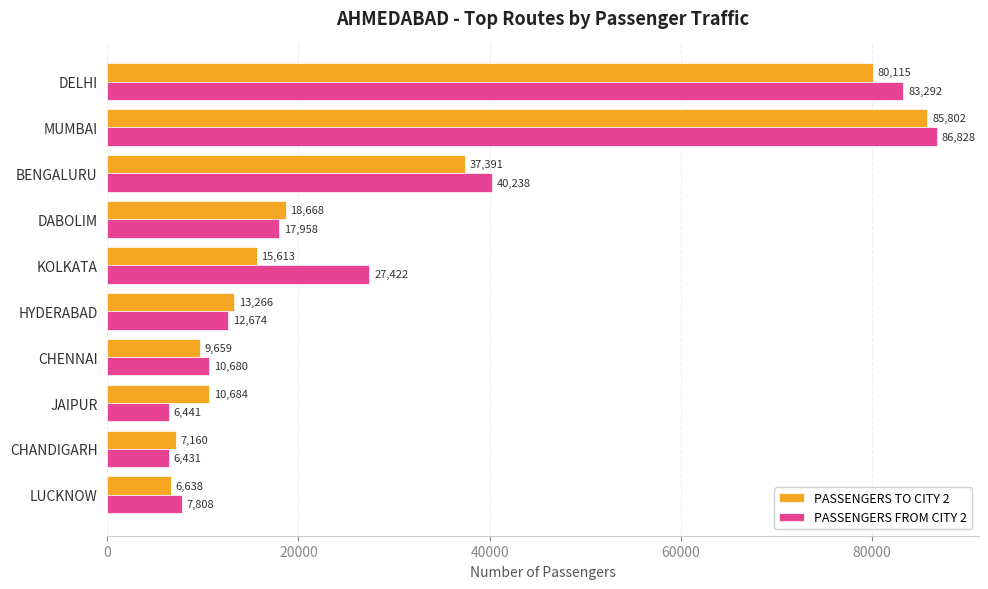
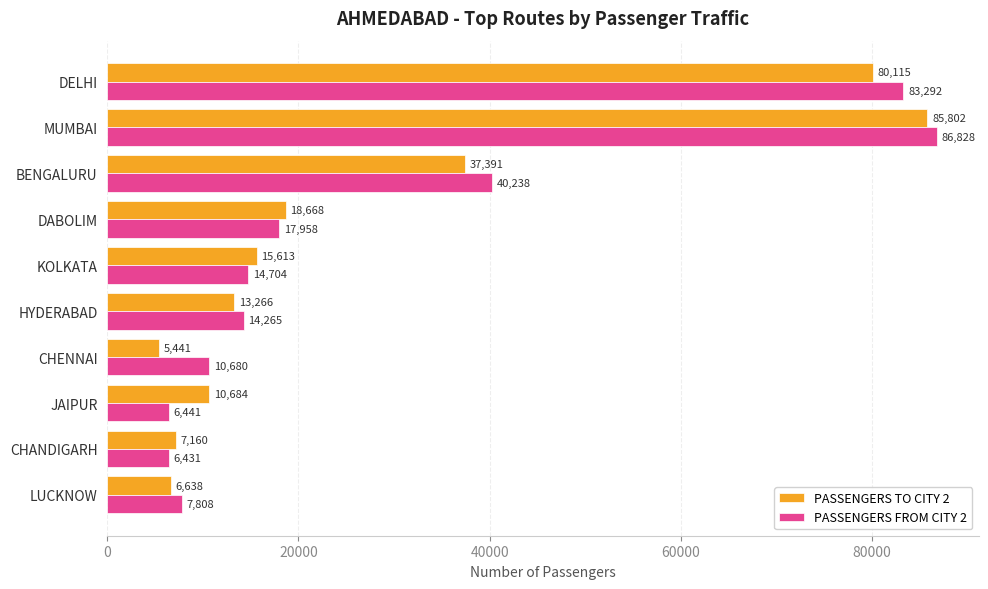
  {
    "PASSENGERS TO CITY 2": {
      "DELHI": "80,115",
      "MUMBAI": "85,802",
      "BENGALURU": "37,391",
      "DABOLIM": "18,668",
      "KOLKATA": "15,613",
      "HYDERABAD": "13,266",
-     "CHENNAI": "9,659",
+     "CHENNAI": "5,441",
      "JAIPUR": "10,684",
      "CHANDIGARH": "7,160",
      "LUCKNOW": "6,638"
    },
    "PASSENGERS FROM CITY 2": {
      "DELHI": "83,292",
      "MUMBAI": "86,828",
      "BENGALURU": "40,238",
      "DABOLIM": "17,958",
-     "KOLKATA": "27,422",
-     "HYDERABAD": "12,674",
+     "KOLKATA": "14,704",
+     "HYDERABAD": "14,265",
      "CHENNAI": "10,680",
      "JAIPUR": "6,441",
      "CHANDIGARH": "6,431",
      "LUCKNOW": "7,808"
    }
  }
